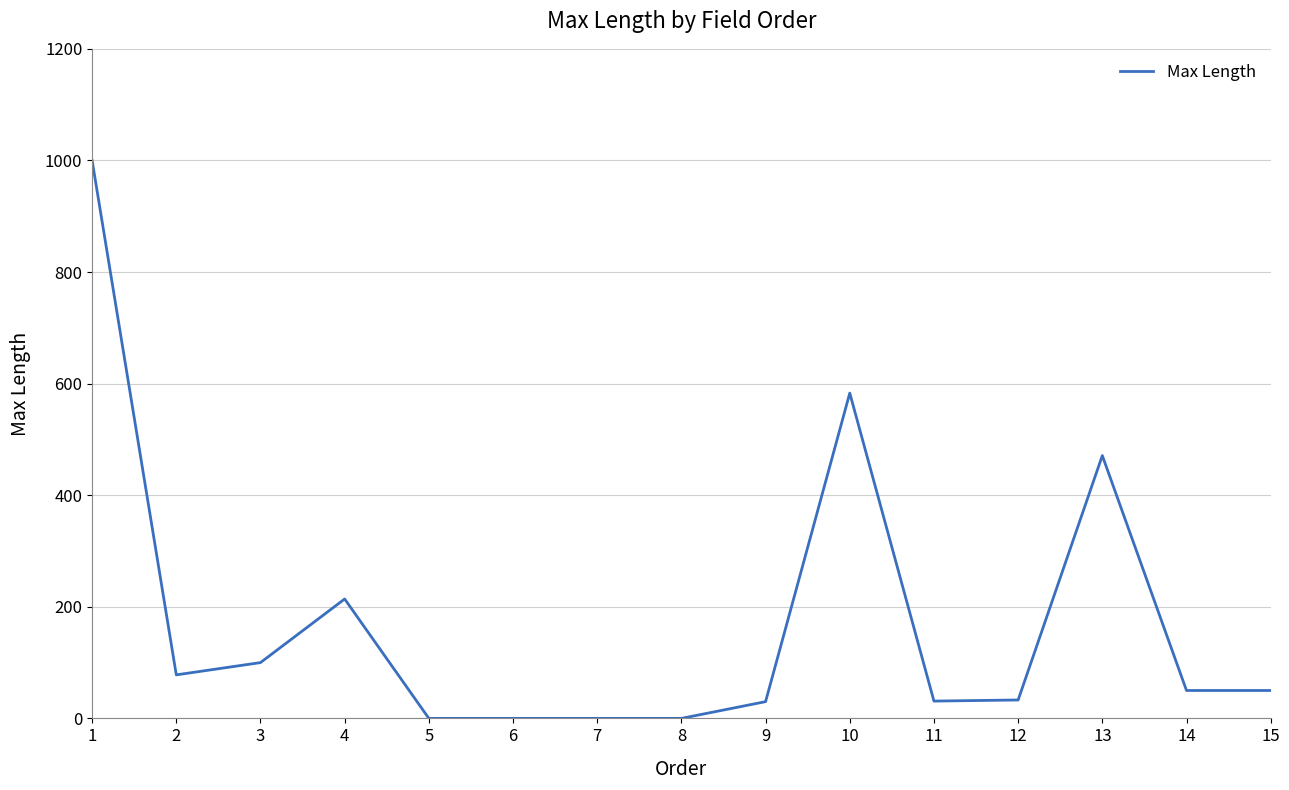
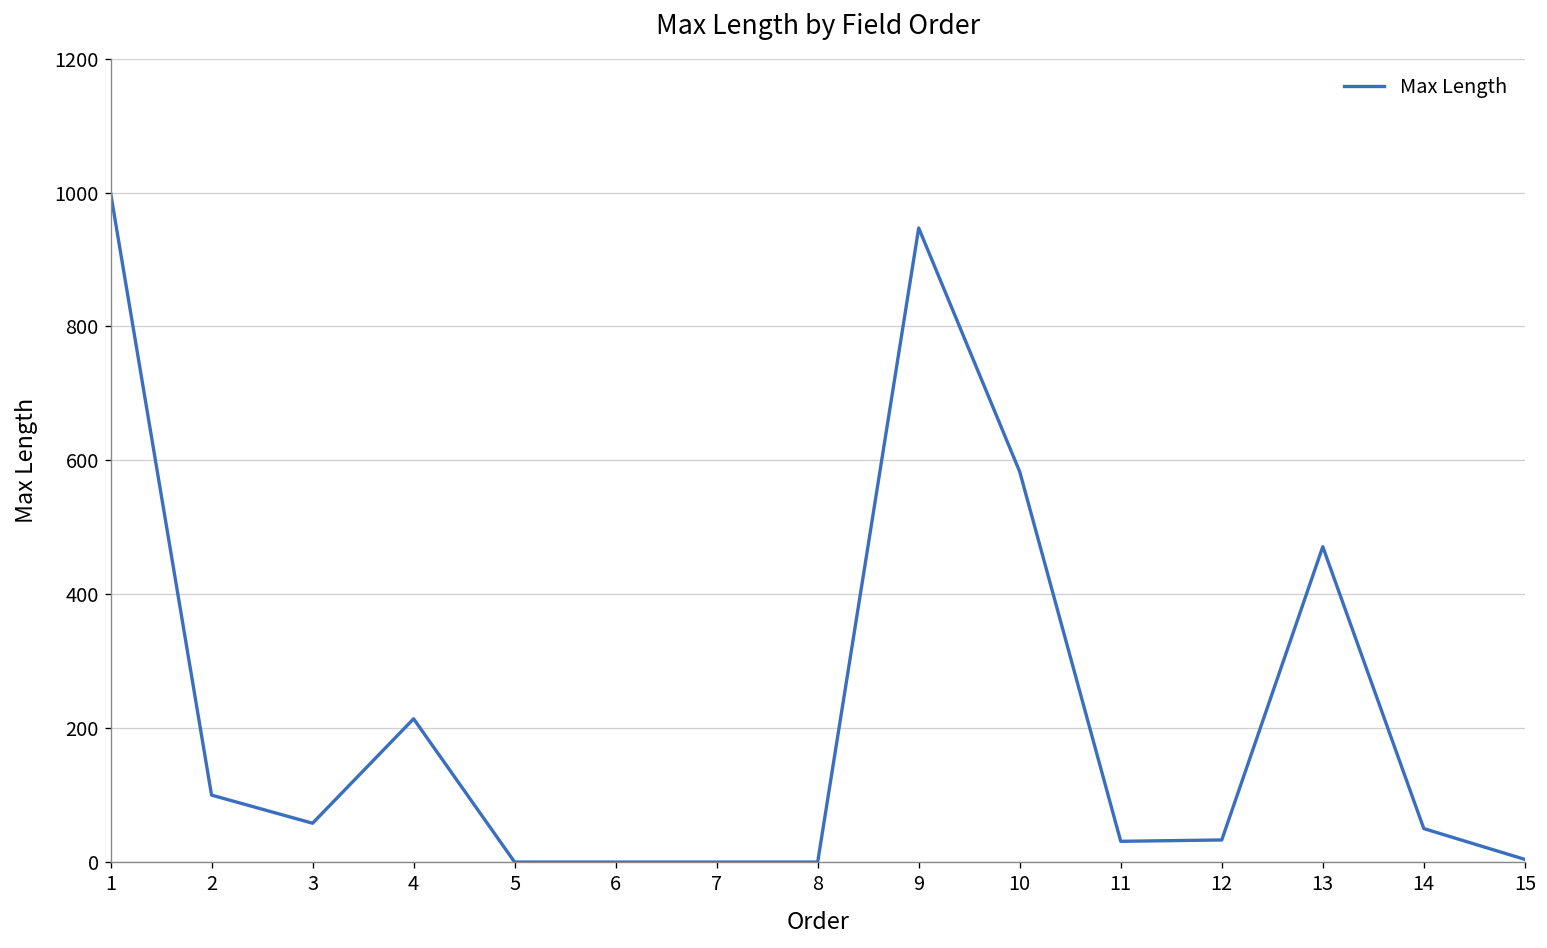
  {
    "1": 1000,
-   "2": 80,
-   "3": 100,
+   "2": 100,
+   "3": 60,
    "4": 210,
    "5": 0,
    "6": 0,
    "7": 0,
    "8": 0,
-   "9": 30,
+   "9": 950,
    "10": 580,
    "11": 30,
    "12": 30,
    "13": 470,
    "14": 50,
-   "15": 50
+   "15": 0
  }
